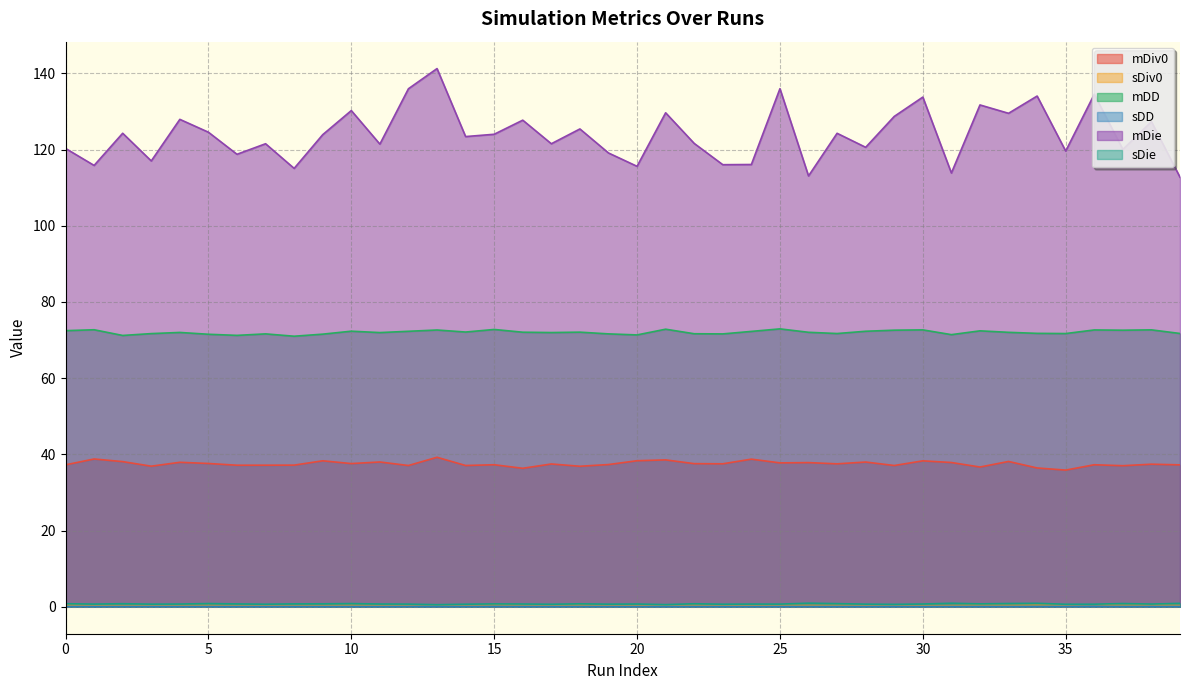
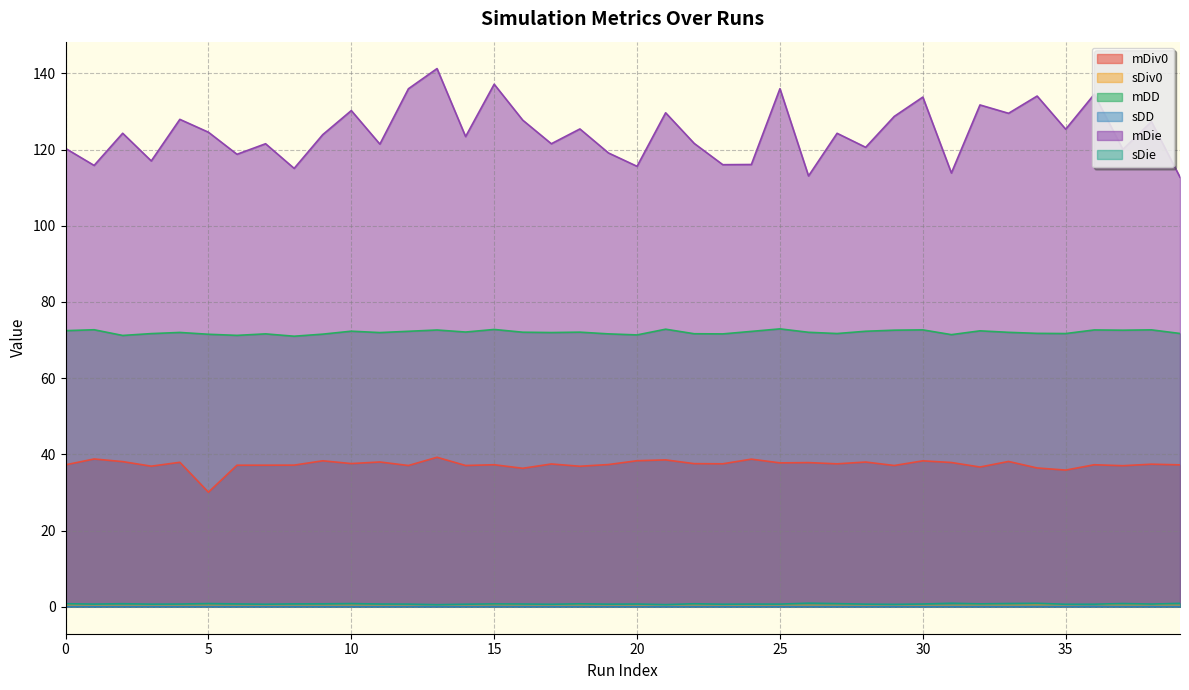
  {
    "mDiv0": {
      "0": 37,
-     "5": 38,
+     "5": 30,
      "10": 38,
      "15": 37,
      "20": 38,
      "25": 38,
      "30": 38,
      "35": 36
    },
    "mDie": {
      "0": 120,
      "5": 125,
      "10": 130,
-     "15": 124,
+     "15": 137,
      "20": 116,
      "25": 136,
      "30": 134,
-     "35": 120
+     "35": 125
    }
  }
